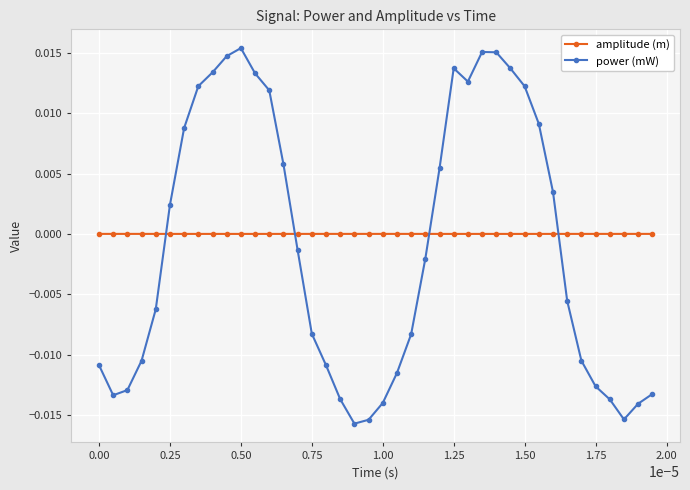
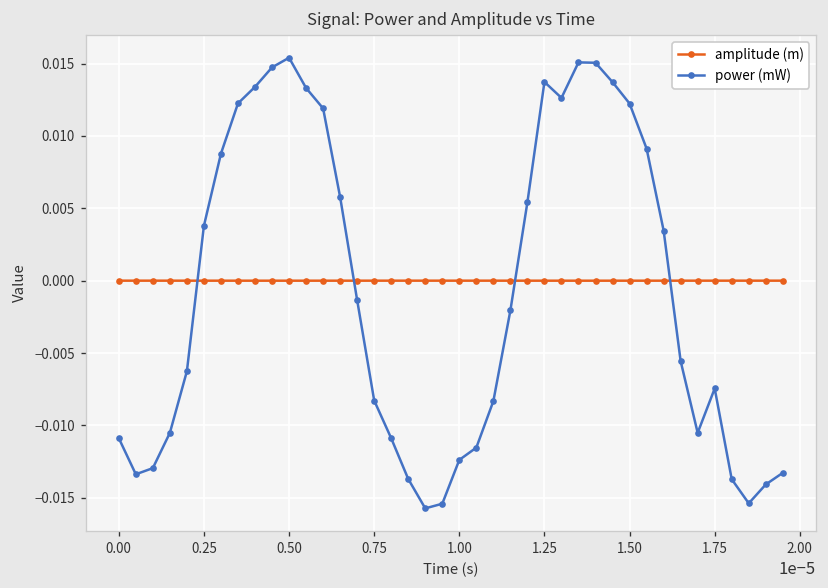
  {
    "amplitude (m)": {
      "0.00": 0.0000,
      "0.25": 0.0000,
      "0.50": 0.0000,
      "0.75": 0.0000,
      "1.00": 0.0000,
      "1.25": 0.0000,
      "1.50": 0.0000,
      "1.75": 0.0000
    },
    "power (mW)": {
      "0.00": -0.0109,
-     "0.25": 0.0024,
+     "0.25": 0.0038,
      "0.50": 0.0154,
      "0.75": -0.0083,
-     "1.00": -0.0140,
+     "1.00": -0.0124,
      "1.25": 0.0137,
      "1.50": 0.0122,
-     "1.75": -0.0126
+     "1.75": -0.0074
    }
  }
